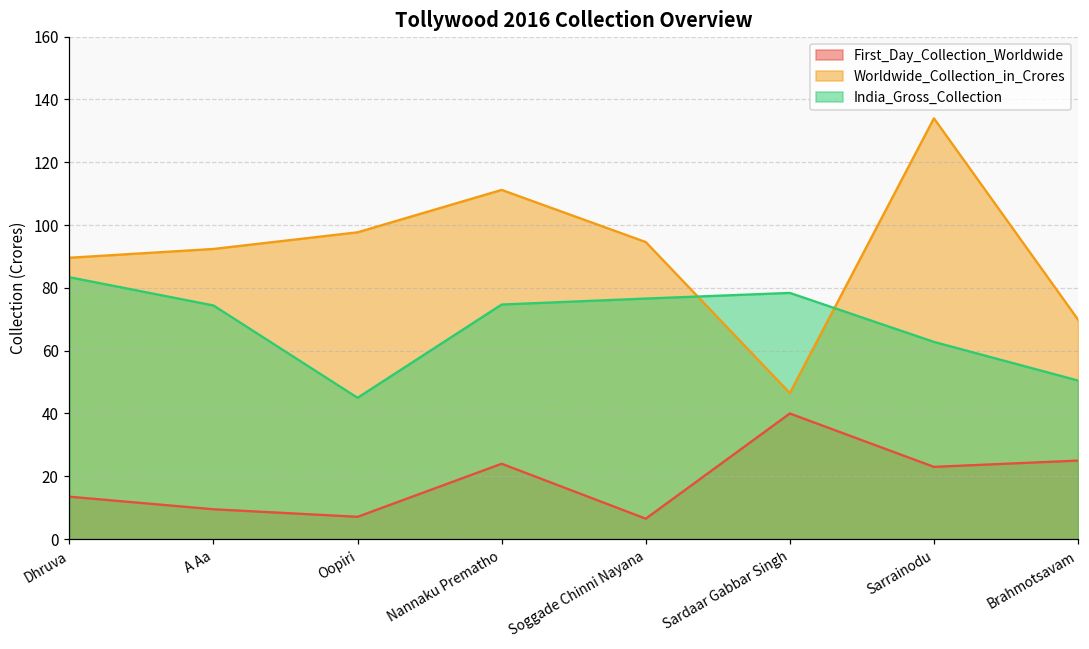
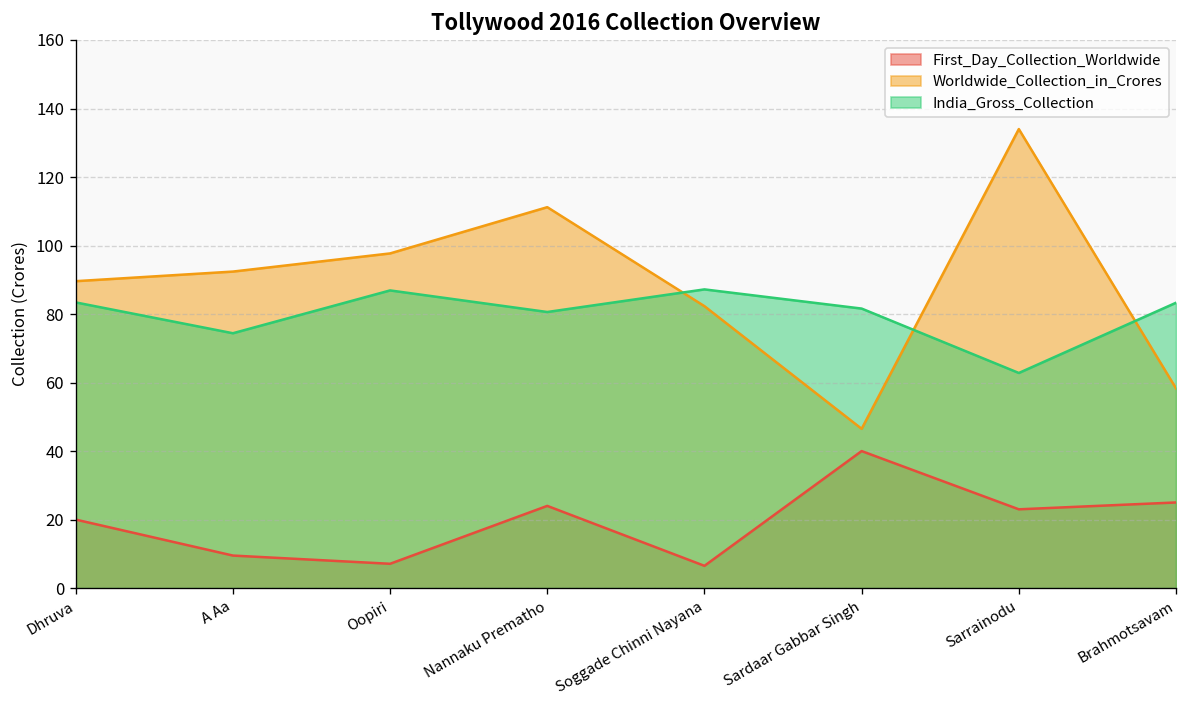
  {
    "First_Day_Collection_Worldwide": {
-     "Dhruva": 14,
+     "Dhruva": 20,
      "A Aa": 10,
      "Oopiri": 7,
      "Nannaku Prematho": 24,
      "Soggade Chinni Nayana": 7,
      "Sardaar Gabbar Singh": 40,
      "Sarrainodu": 23,
      "Brahmotsavam": 25
    },
    "Worldwide_Collection_in_Crores": {
      "Dhruva": 90,
      "A Aa": 92,
      "Oopiri": 98,
      "Nannaku Prematho": 111,
-     "Soggade Chinni Nayana": 95,
+     "Soggade Chinni Nayana": 82,
      "Sardaar Gabbar Singh": 47,
      "Sarrainodu": 134,
-     "Brahmotsavam": 70
+     "Brahmotsavam": 58
    },
    "India_Gross_Collection": {
      "Dhruva": 83,
      "A Aa": 74,
-     "Oopiri": 45,
-     "Nannaku Prematho": 75,
-     "Soggade Chinni Nayana": 77,
-     "Sardaar Gabbar Singh": 78,
+     "Oopiri": 87,
+     "Nannaku Prematho": 81,
+     "Soggade Chinni Nayana": 87,
+     "Sardaar Gabbar Singh": 82,
      "Sarrainodu": 63,
-     "Brahmotsavam": 51
+     "Brahmotsavam": 83
    }
  }
